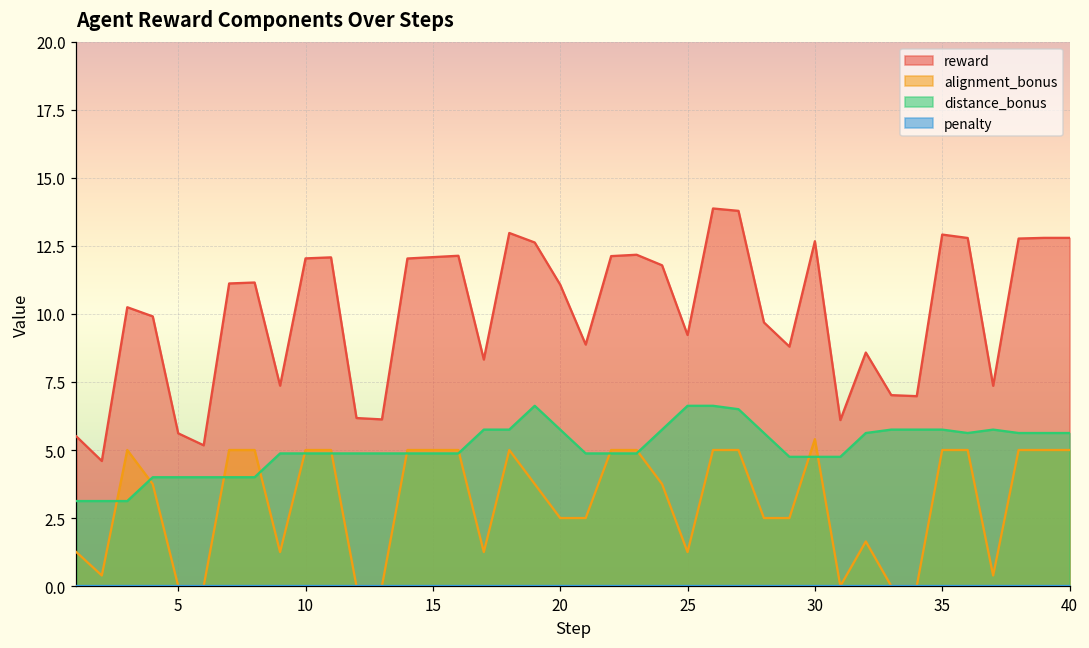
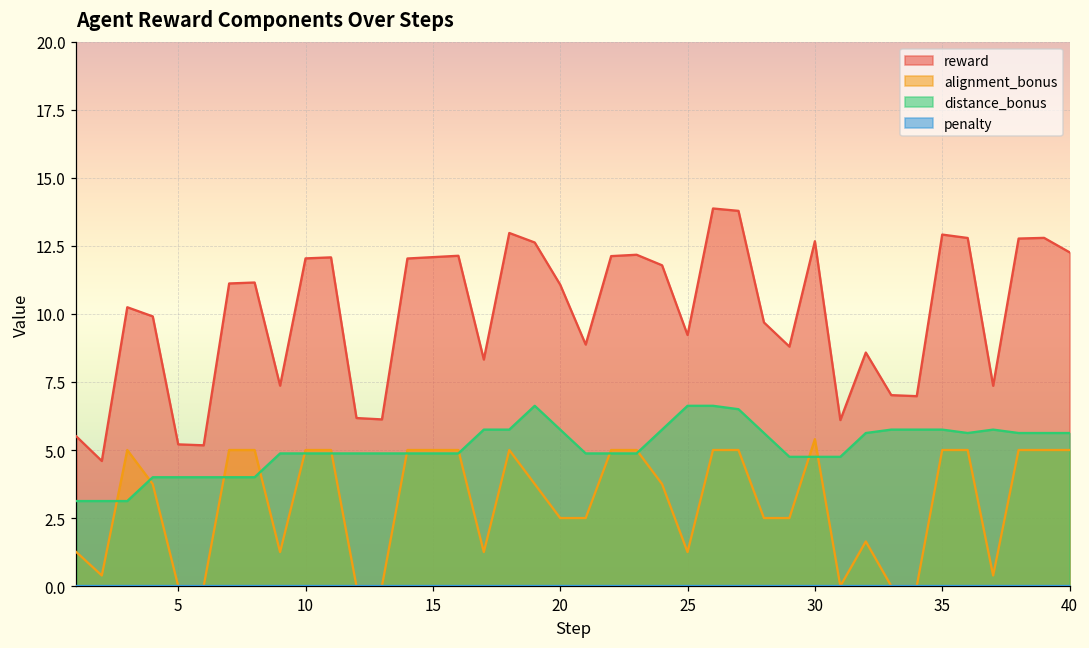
  {
    "reward": {
-     "5": 5.6,
+     "5": 5.2,
      "10": 12.0,
      "15": 12.1,
      "20": 11.1,
      "25": 9.2,
      "30": 12.7,
      "35": 12.9,
-     "40": 12.8
+     "40": 12.3
    },
    "alignment_bonus": {
      "10": 5.0,
      "15": 5.0,
      "20": 2.5,
      "25": 1.3,
      "30": 5.4,
      "35": 5.0,
      "40": 5.0
    },
    "distance_bonus": {
      "5": 4.0,
      "10": 4.9,
      "15": 4.9,
      "20": 5.8,
      "25": 6.6,
      "30": 4.7,
      "35": 5.8,
      "40": 5.6
    },
    "penalty": {
      "10": 0.0,
      "15": 0.0,
      "20": 0.0,
      "25": 0.0,
      "30": 0.0,
      "35": 0.0,
      "40": 0.0
    }
  }
